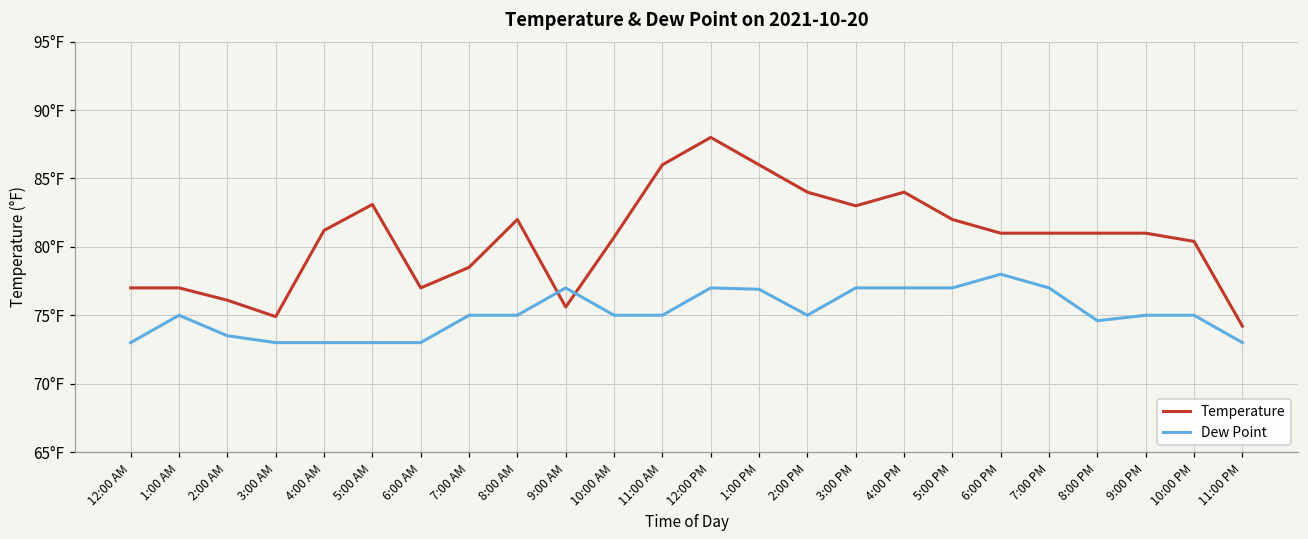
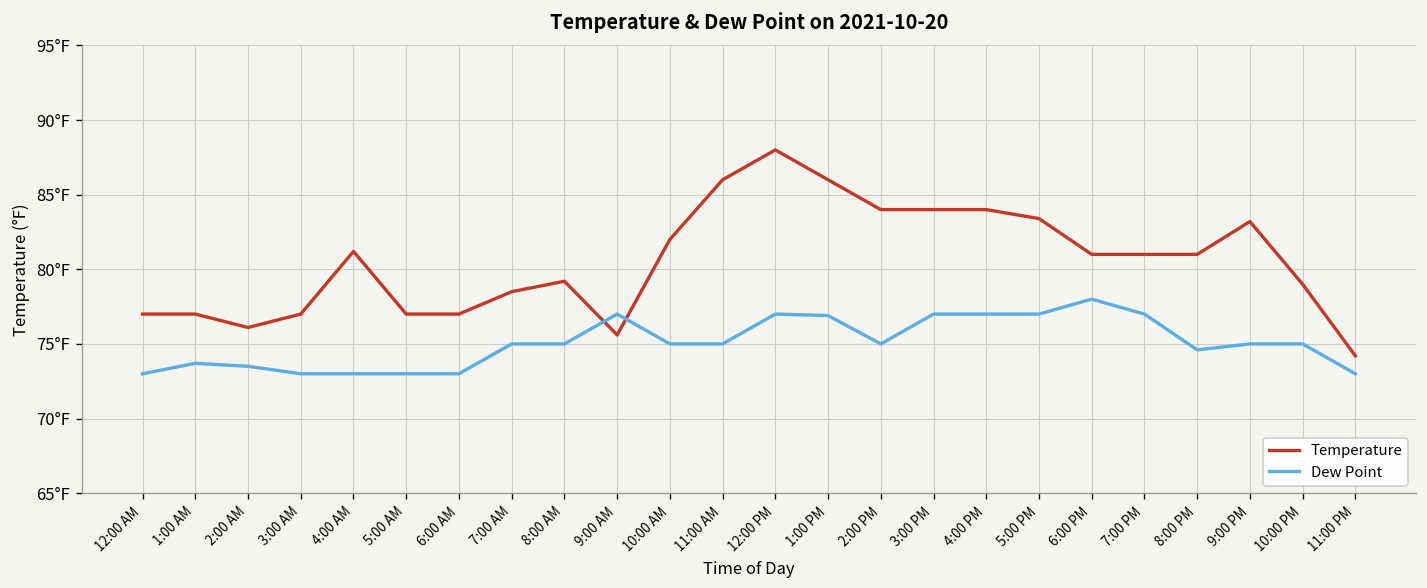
  {
    "Temperature": {
      "12:00 AM": "77.0°F",
      "1:00 AM": "77.0°F",
      "2:00 AM": "76.1°F",
-     "3:00 AM": "74.9°F",
+     "3:00 AM": "77.0°F",
      "4:00 AM": "81.2°F",
-     "5:00 AM": "83.1°F",
+     "5:00 AM": "77.0°F",
      "6:00 AM": "77.0°F",
      "7:00 AM": "78.5°F",
-     "8:00 AM": "82.0°F",
+     "8:00 AM": "79.2°F",
      "9:00 AM": "75.6°F",
-     "10:00 AM": "80.7°F",
+     "10:00 AM": "82.0°F",
      "11:00 AM": "86.0°F",
      "12:00 PM": "88.0°F",
      "1:00 PM": "86.0°F",
      "2:00 PM": "84.0°F",
-     "3:00 PM": "83°F",
+     "3:00 PM": "84°F",
      "4:00 PM": "84.0°F",
-     "5:00 PM": "82.0°F",
+     "5:00 PM": "83.4°F",
      "6:00 PM": "81.0°F",
      "7:00 PM": "81.0°F",
      "8:00 PM": "81.0°F",
-     "9:00 PM": "81.0°F",
-     "10:00 PM": "80.4°F",
+     "9:00 PM": "83.2°F",
+     "10:00 PM": "79.0°F",
      "11:00 PM": "74.2°F"
    },
    "Dew Point": {
      "12:00 AM": "73.0°F",
-     "1:00 AM": "75.0°F",
+     "1:00 AM": "73.7°F",
      "2:00 AM": "73.5°F",
      "3:00 AM": "73.0°F",
      "4:00 AM": "73.0°F",
      "5:00 AM": "73.0°F",
      "6:00 AM": "73.0°F",
      "7:00 AM": "75.0°F",
      "8:00 AM": "75.0°F",
      "9:00 AM": "77.0°F",
      "10:00 AM": "75.0°F",
      "11:00 AM": "75.0°F",
      "12:00 PM": "77.0°F",
      "1:00 PM": "76.9°F",
      "2:00 PM": "75.0°F",
      "3:00 PM": "77.0°F",
      "4:00 PM": "77.0°F",
      "5:00 PM": "77.0°F",
      "6:00 PM": "78.0°F",
      "7:00 PM": "77.0°F",
      "8:00 PM": "74.6°F",
      "9:00 PM": "75.0°F",
      "10:00 PM": "75.0°F",
      "11:00 PM": "73.0°F"
    }
  }
